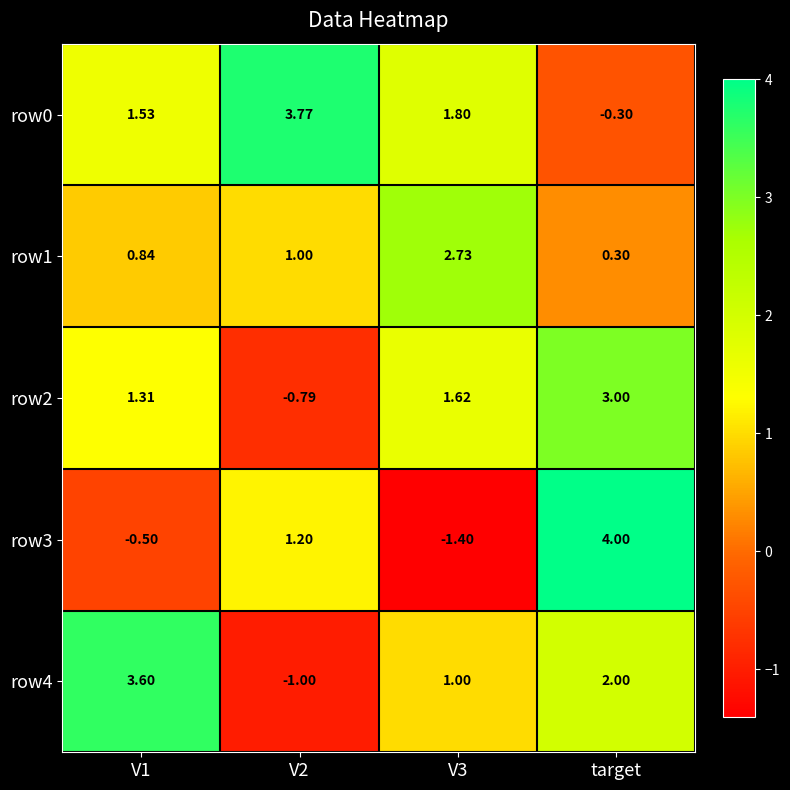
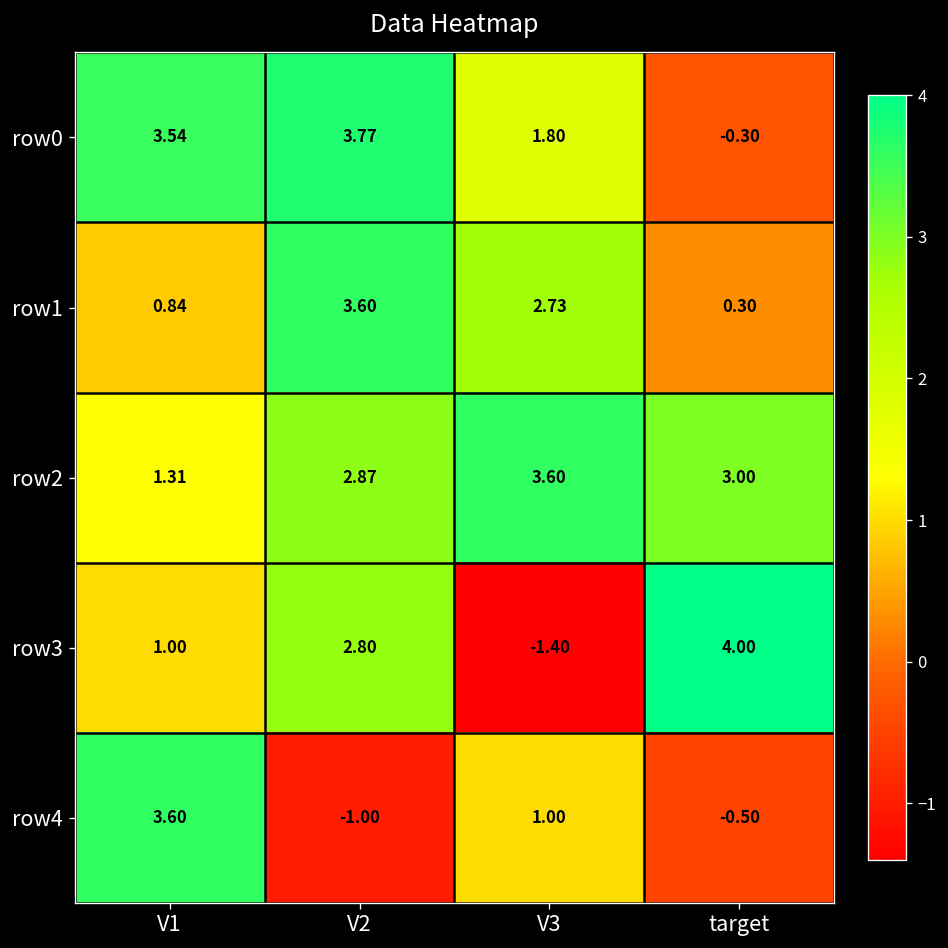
  {
    "row0": {
-     "V1": 1.53,
+     "V1": 3.54,
      "V2": 3.77,
      "V3": 1.80,
      "target": -0.30
    },
    "row1": {
      "V1": 0.84,
-     "V2": 1.00,
+     "V2": 3.60,
      "V3": 2.73,
      "target": 0.30
    },
    "row2": {
      "V1": 1.31,
-     "V2": -0.79,
-     "V3": 1.62,
+     "V2": 2.87,
+     "V3": 3.60,
      "target": 3.00
    },
    "row3": {
-     "V1": -0.50,
-     "V2": 1.20,
+     "V1": 1.00,
+     "V2": 2.80,
      "V3": -1.40,
      "target": 4.00
    },
    "row4": {
      "V1": 3.60,
      "V2": -1.00,
      "V3": 1.00,
-     "target": 2.00
+     "target": -0.50
    }
  }
